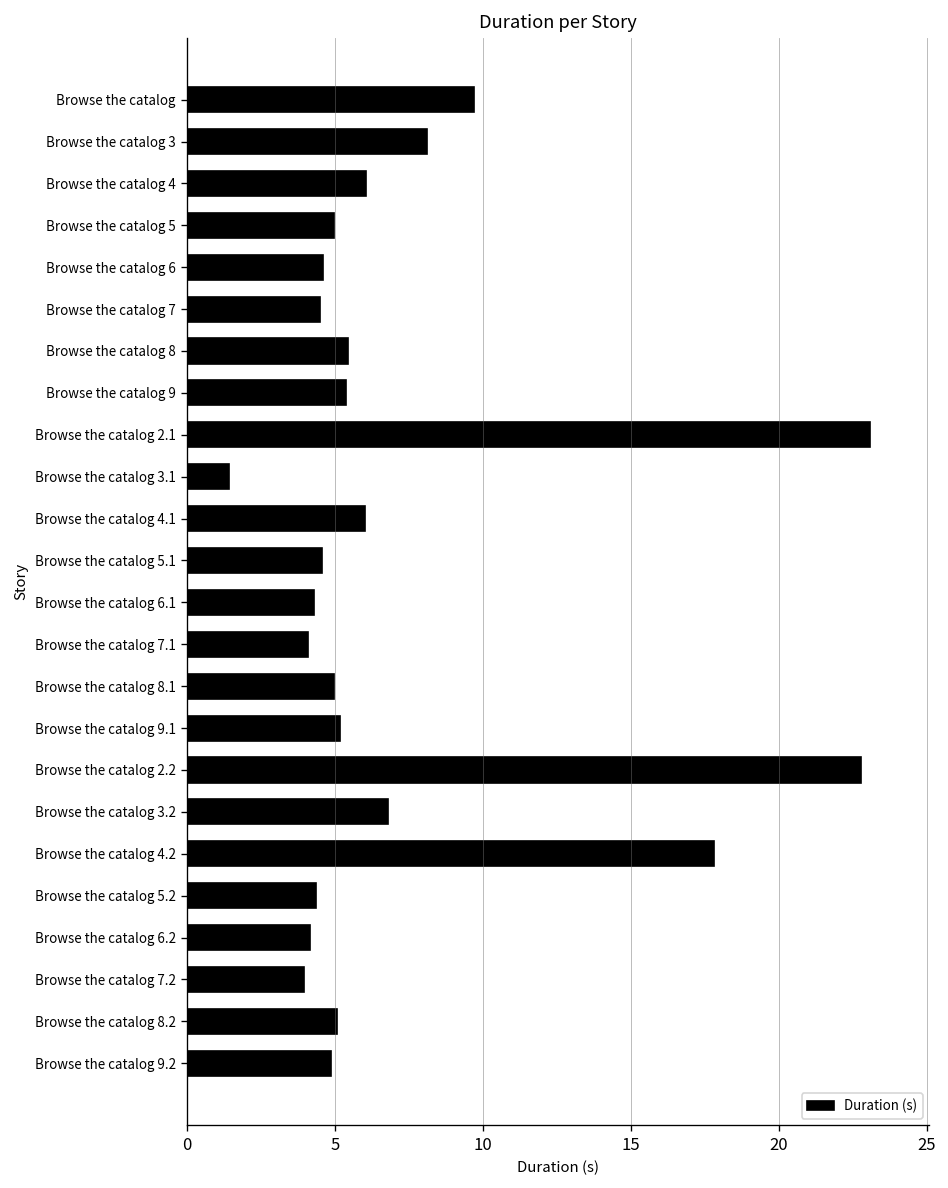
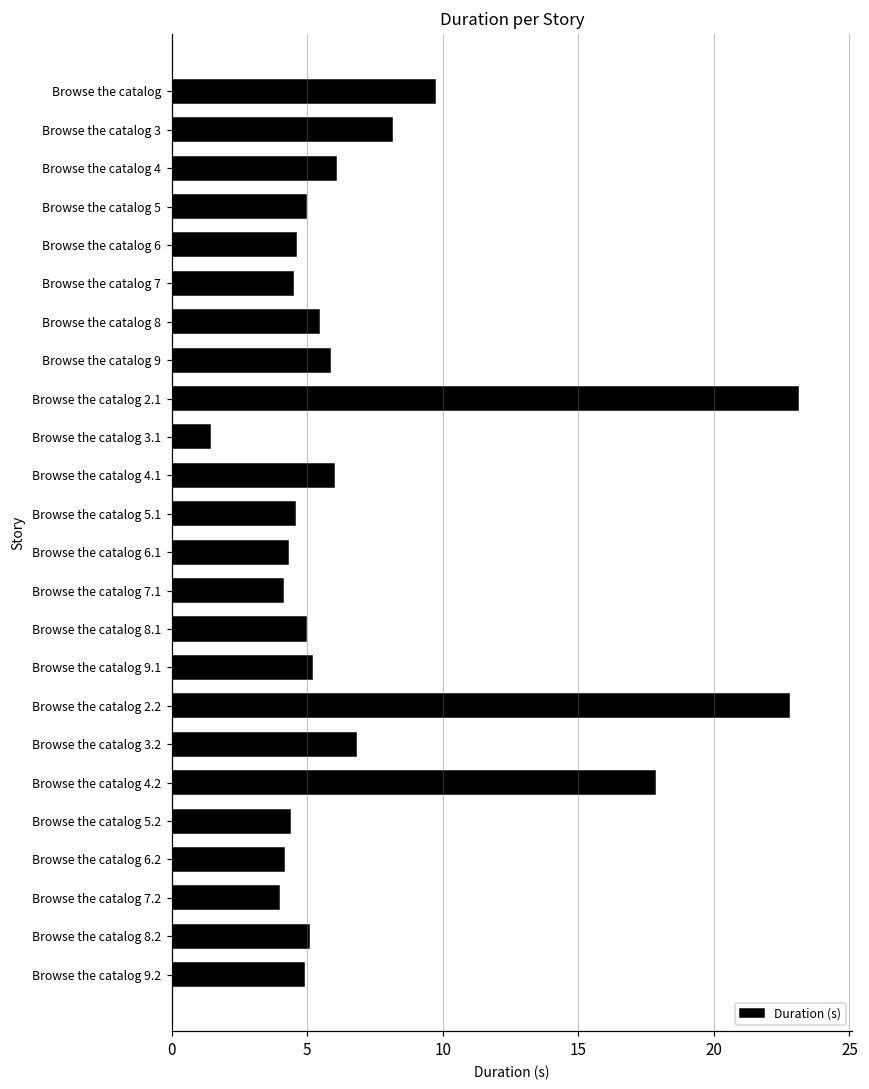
  {
    "Browse the catalog": 9.7,
    "Browse the catalog 3": 8.1,
    "Browse the catalog 4": 6.1,
    "Browse the catalog 5": 5.0,
    "Browse the catalog 6": 4.6,
    "Browse the catalog 7": 4.5,
    "Browse the catalog 8": 5.4,
-   "Browse the catalog 9": 5.4,
+   "Browse the catalog 9": 5.8,
    "Browse the catalog 2.1": 23.1,
    "Browse the catalog 3.1": 1.4,
    "Browse the catalog 4.1": 6.0,
    "Browse the catalog 5.1": 4.6,
    "Browse the catalog 6.1": 4.3,
    "Browse the catalog 7.1": 4.1,
    "Browse the catalog 8.1": 5.0,
    "Browse the catalog 9.1": 5.2,
    "Browse the catalog 2.2": 22.8,
    "Browse the catalog 3.2": 6.8,
    "Browse the catalog 4.2": 17.8,
    "Browse the catalog 5.2": 4.4,
    "Browse the catalog 6.2": 4.2,
    "Browse the catalog 7.2": 4.0,
    "Browse the catalog 8.2": 5.1,
    "Browse the catalog 9.2": 4.9
  }
